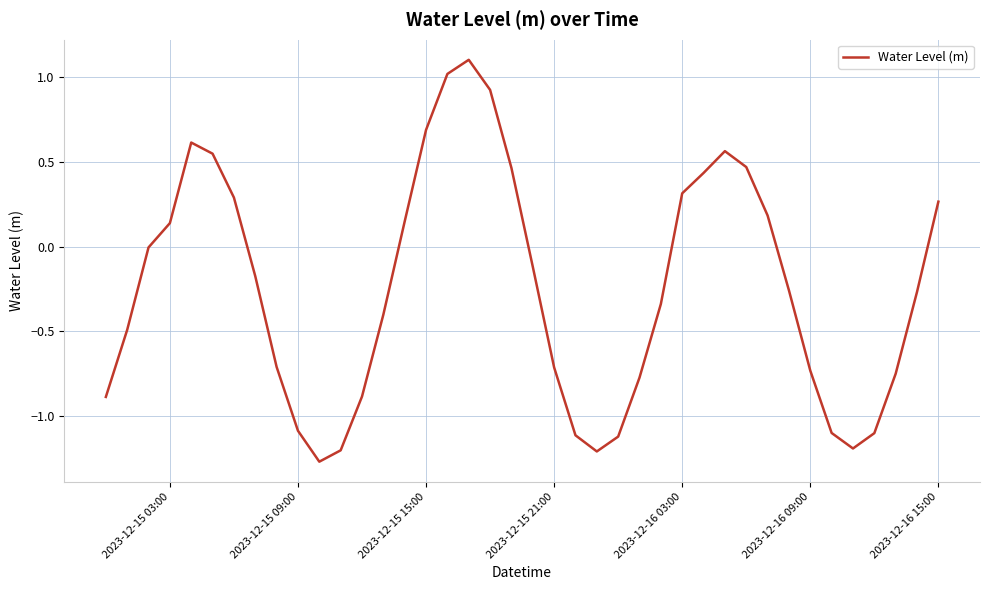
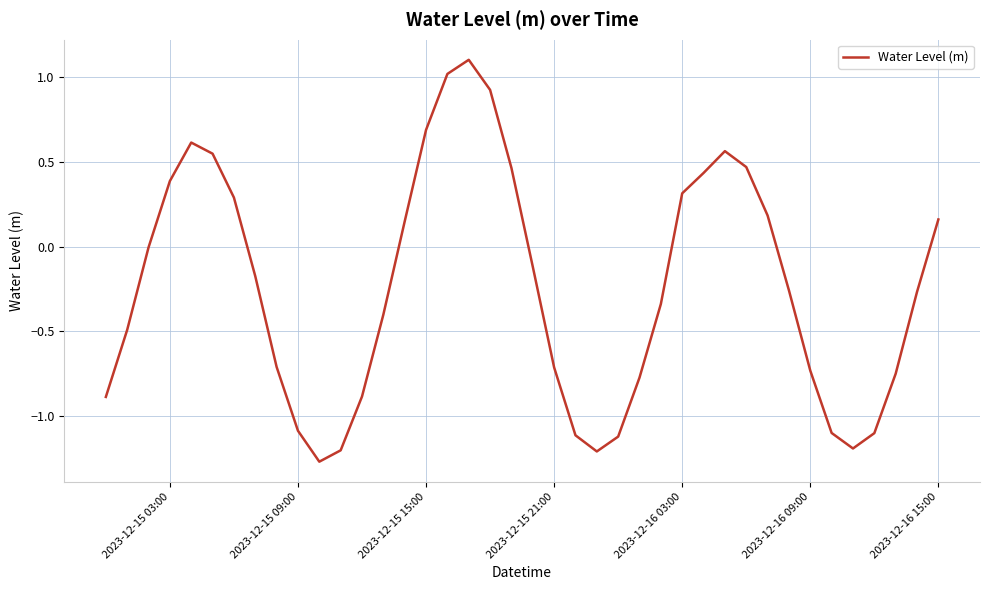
  {
-   "2023-12-15 03:00": 0.14,
+   "2023-12-15 03:00": 0.39,
    "2023-12-15 09:00": -1.09,
    "2023-12-15 15:00": 0.69,
    "2023-12-15 21:00": -0.71,
    "2023-12-16 03:00": 0.31,
    "2023-12-16 09:00": -0.73,
-   "2023-12-16 15:00": 0.27
+   "2023-12-16 15:00": 0.16
  }
